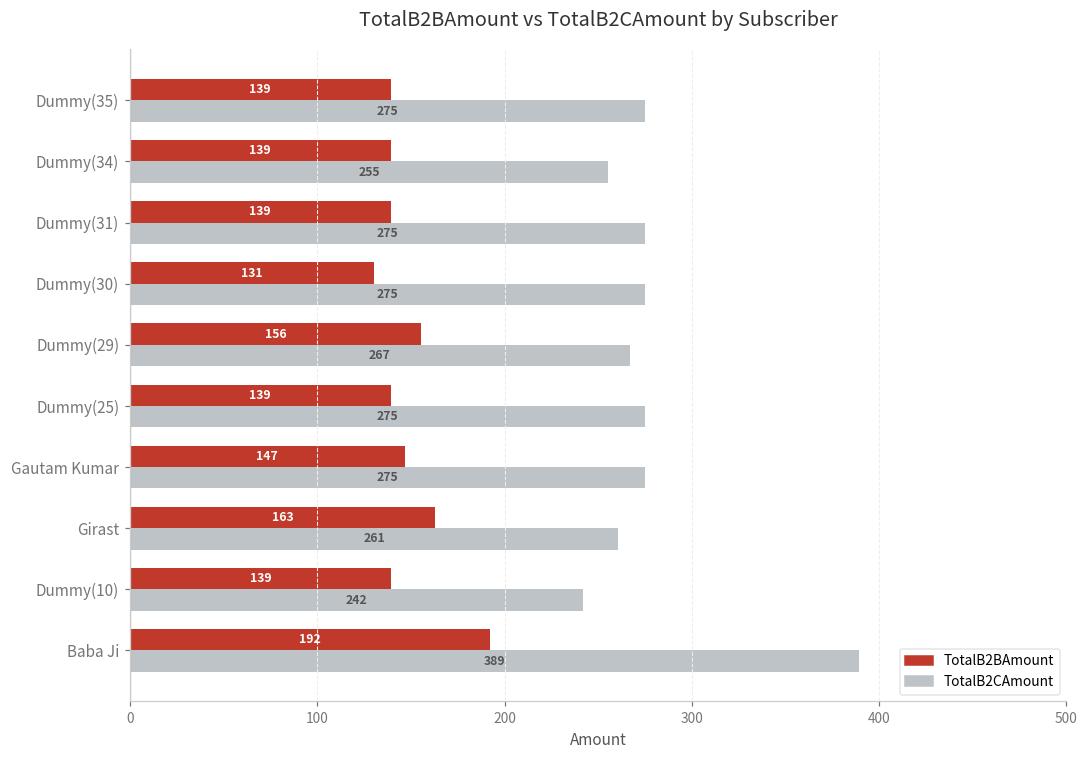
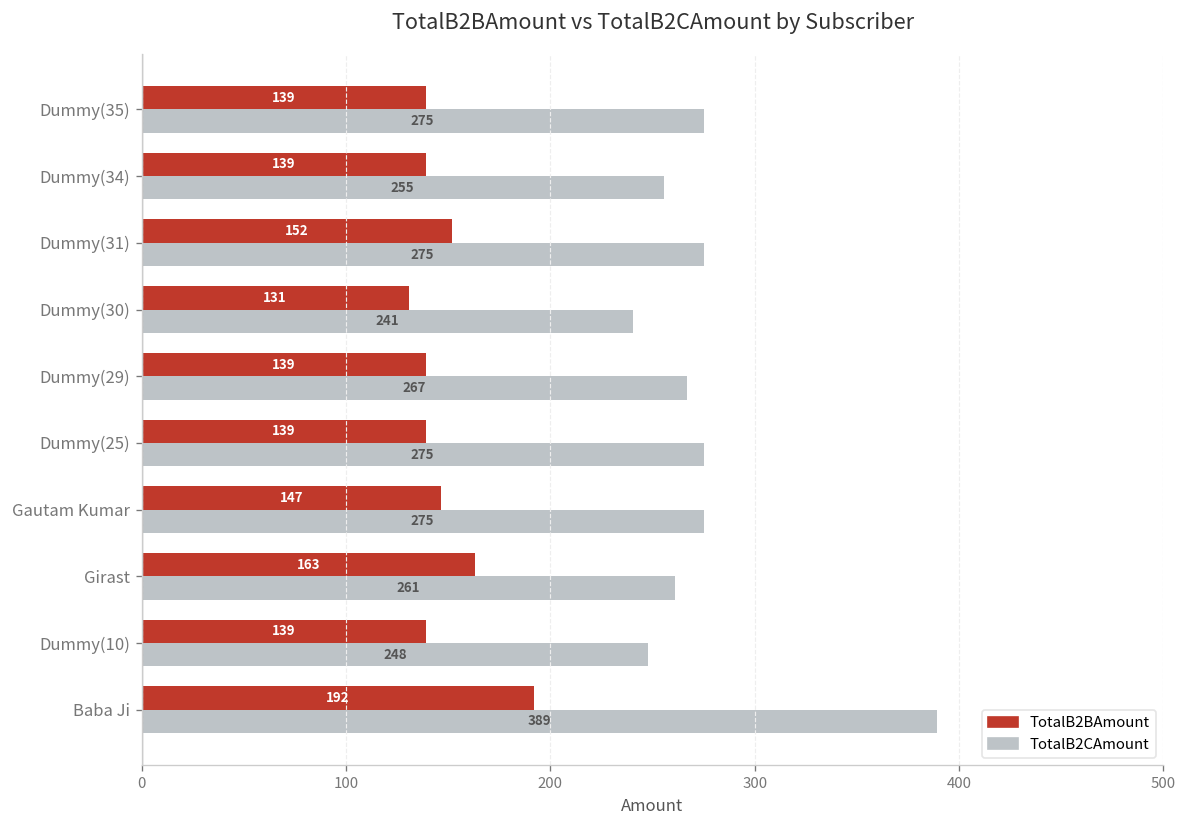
  {
    "TotalB2BAmount": {
      "Dummy(35)": 139,
      "Dummy(34)": 139,
-     "Dummy(31)": 139,
+     "Dummy(31)": 152,
      "Dummy(30)": 131,
-     "Dummy(29)": 156,
+     "Dummy(29)": 139,
      "Dummy(25)": 139,
      "Gautam Kumar": 147,
      "Girast": 163,
      "Dummy(10)": 139,
      "Baba Ji": 192
    },
    "TotalB2CAmount": {
      "Dummy(35)": 275,
      "Dummy(34)": 255,
      "Dummy(31)": 275,
-     "Dummy(30)": 275,
+     "Dummy(30)": 241,
      "Dummy(29)": 267,
      "Dummy(25)": 275,
      "Gautam Kumar": 275,
      "Girast": 261,
-     "Dummy(10)": 242,
+     "Dummy(10)": 248,
      "Baba Ji": 389
    }
  }
